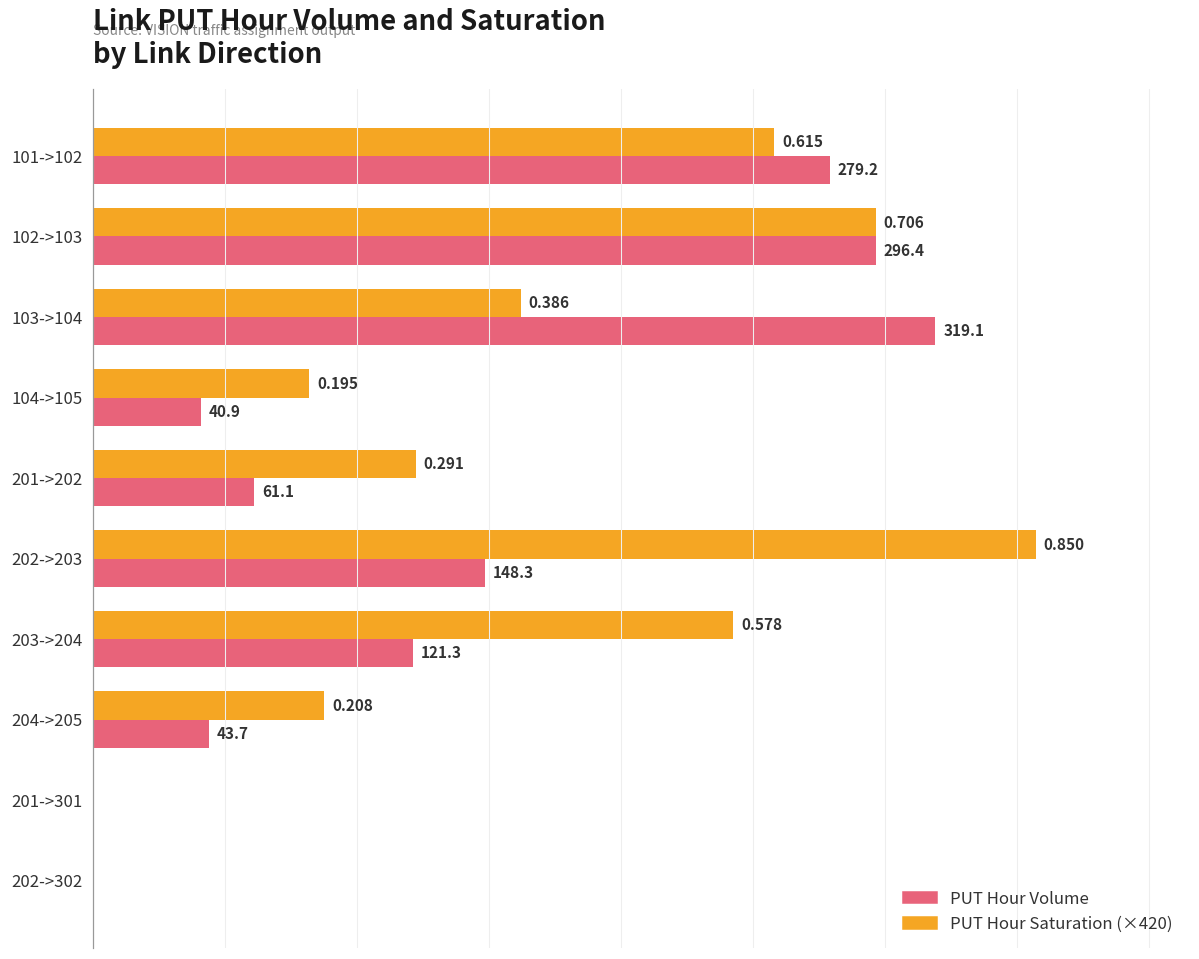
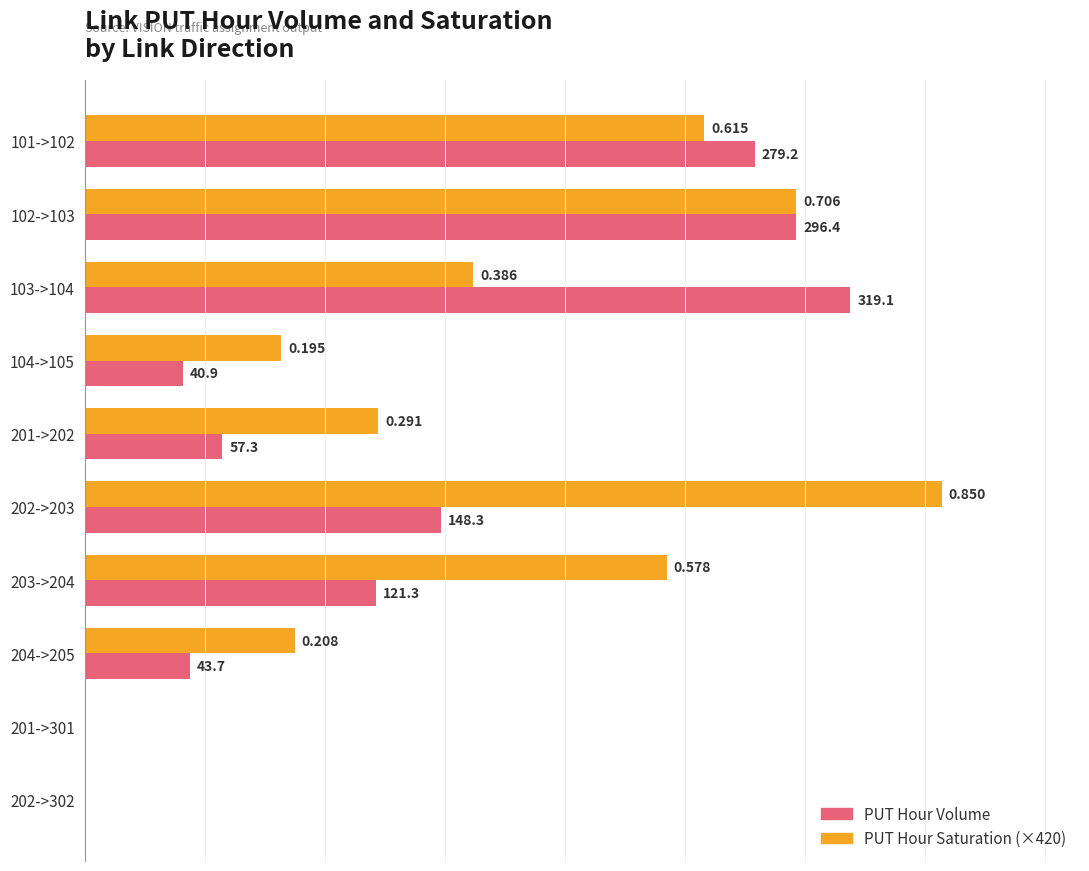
  {
    "PUT Hour Volume": {
      "101->102": 279.2,
      "102->103": 296.4,
      "103->104": 319.1,
      "104->105": 40.9,
-     "201->202": 61.1,
+     "201->202": 57.3,
      "202->203": 148.3,
      "203->204": 121.3,
      "204->205": 43.7
    }
  }
